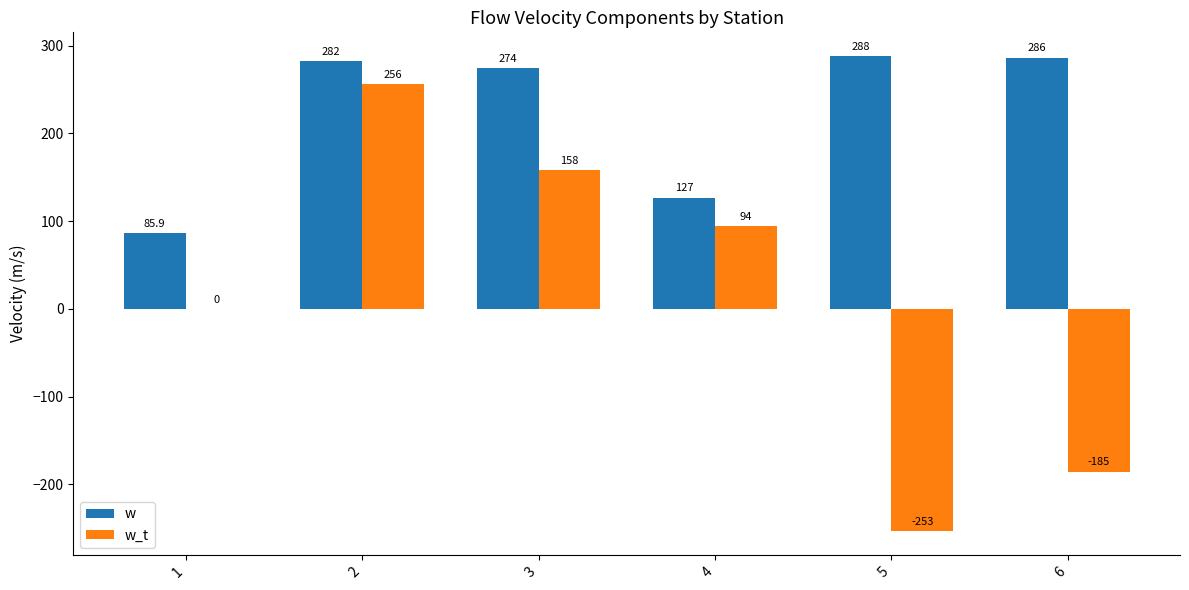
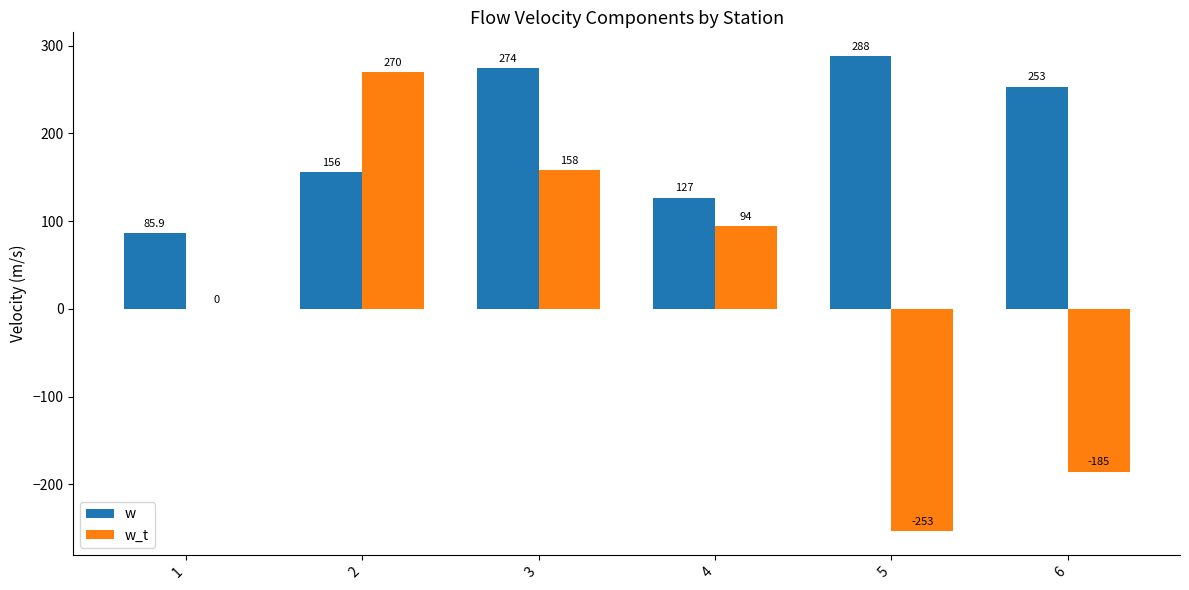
  {
    "w": {
      "1": 85.9,
-     "2": 282,
+     "2": 156,
      "3": 274,
      "4": 127,
      "5": 288,
-     "6": 286
+     "6": 253
    },
    "w_t": {
      "1": 0,
-     "2": 256,
+     "2": 270,
      "3": 158,
      "4": 94,
      "5": -253,
      "6": -185
    }
  }
